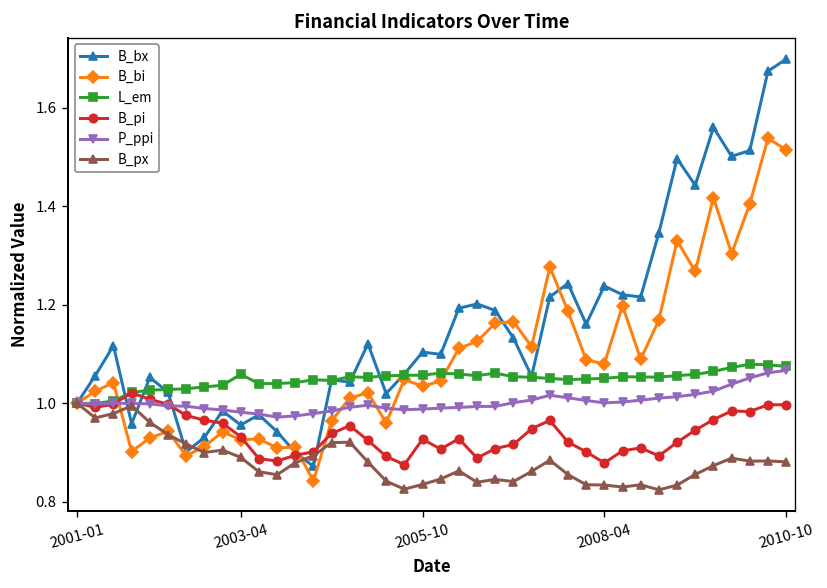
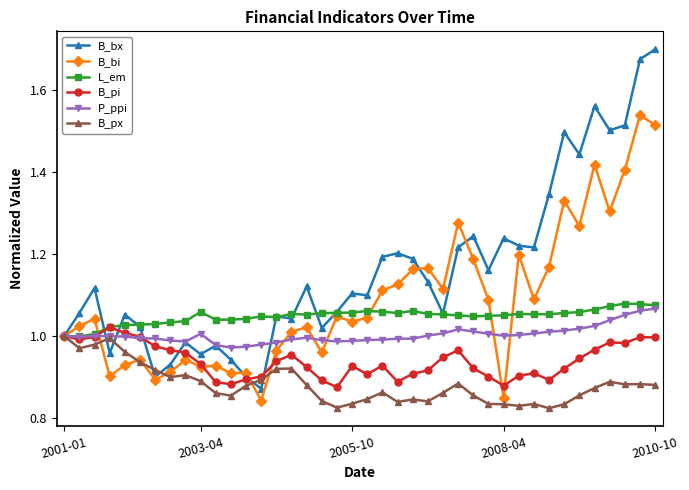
  {
    "B_bx": {
      "2003-04": 0.96,
      "2005-10": 1.10,
      "2008-04": 1.24,
      "2010-10": 1.70
    },
    "B_bi": {
      "2003-04": 0.93,
      "2005-10": 1.03,
-     "2008-04": 1.08,
+     "2008-04": 0.85,
      "2010-10": 1.51
    },
    "L_em": {
      "2003-04": 1.06,
      "2005-10": 1.06,
      "2008-04": 1.05,
      "2010-10": 1.07
    },
    "B_pi": {
      "2003-04": 0.93,
      "2005-10": 0.93,
      "2008-04": 0.88,
      "2010-10": 1.00
    },
    "P_ppi": {
-     "2003-04": 0.98,
+     "2003-04": 1.01,
      "2005-10": 0.99,
      "2008-04": 1.00,
      "2010-10": 1.07
    },
    "B_px": {
      "2003-04": 0.89,
      "2005-10": 0.84,
      "2008-04": 0.83,
      "2010-10": 0.88
    }
  }
